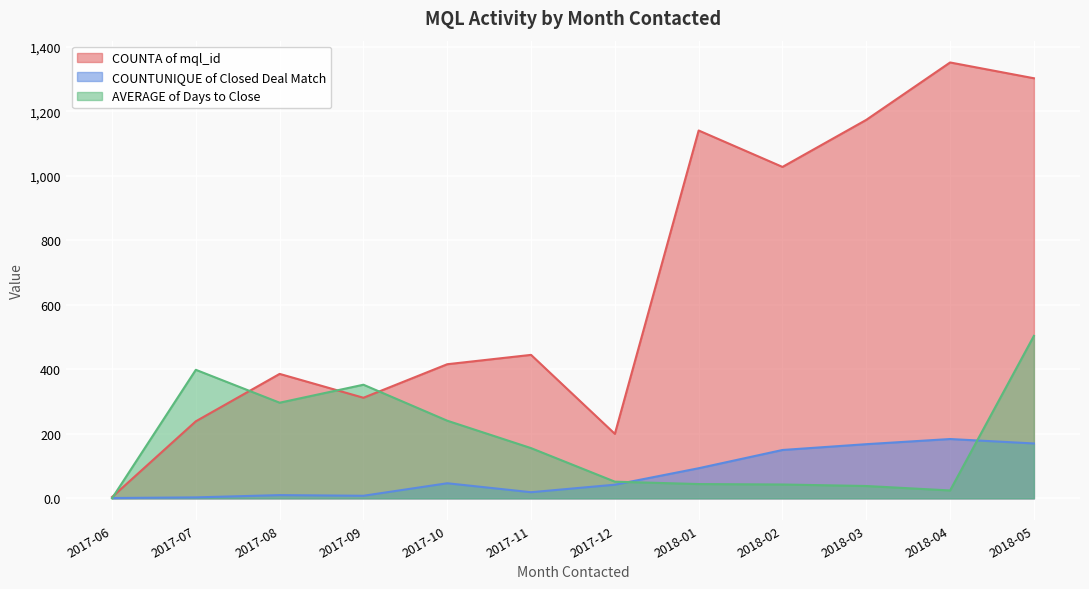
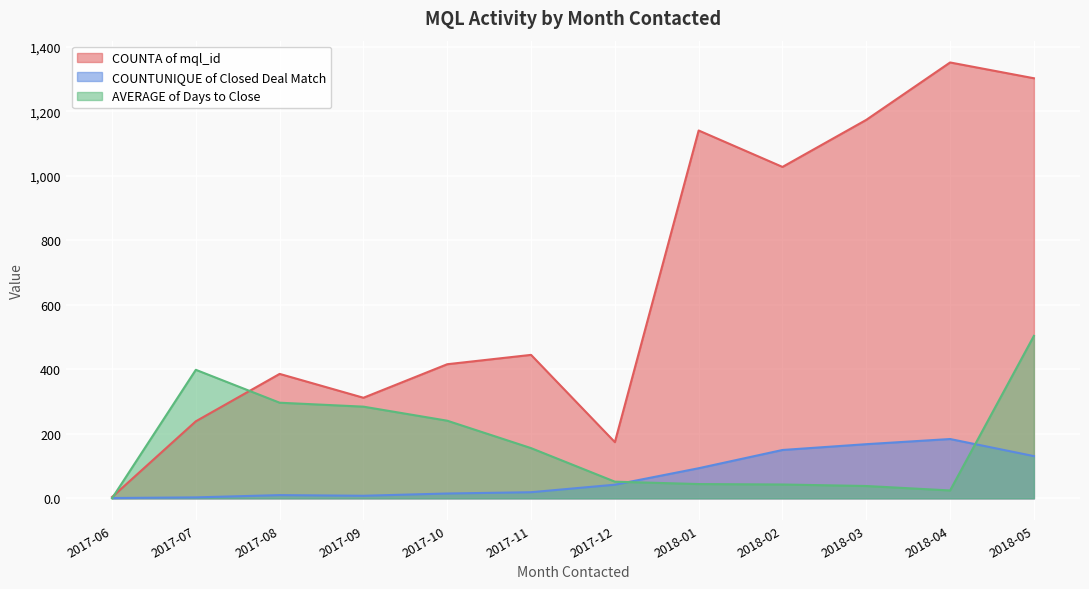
  {
    "COUNTA of mql_id": {
      "2017-07": "240",
      "2017-08": "390",
      "2017-09": "310",
      "2017-10": "420",
      "2017-11": "450",
-     "2017-12": "200",
+     "2017-12": "170",
      "2018-01": "1,140",
      "2018-02": "1,030",
      "2018-03": "1,170",
      "2018-04": "1,350",
      "2018-05": "1,300"
    },
    "COUNTUNIQUE of Closed Deal Match": {
      "2017-07": "0",
      "2017-08": "10",
      "2017-09": "10",
-     "2017-10": "50",
+     "2017-10": "20",
      "2017-11": "20",
      "2017-12": "40",
      "2018-01": "90",
      "2018-02": "150",
      "2018-03": "170",
      "2018-04": "180",
-     "2018-05": "170"
+     "2018-05": "130"
    },
    "AVERAGE of Days to Close": {
      "2017-07": "400",
      "2017-08": "300",
-     "2017-09": "350",
+     "2017-09": "280",
      "2017-10": "240",
      "2017-11": "160",
      "2017-12": "50",
      "2018-01": "40",
      "2018-02": "40",
      "2018-03": "40",
      "2018-04": "20",
      "2018-05": "500"
    }
  }
